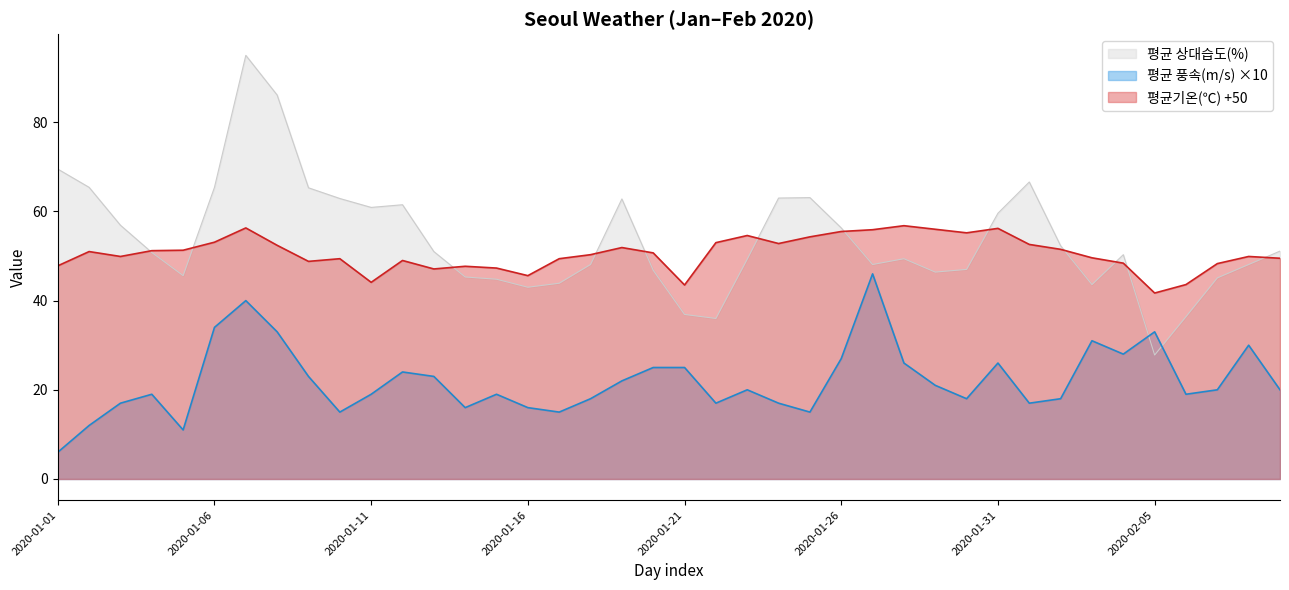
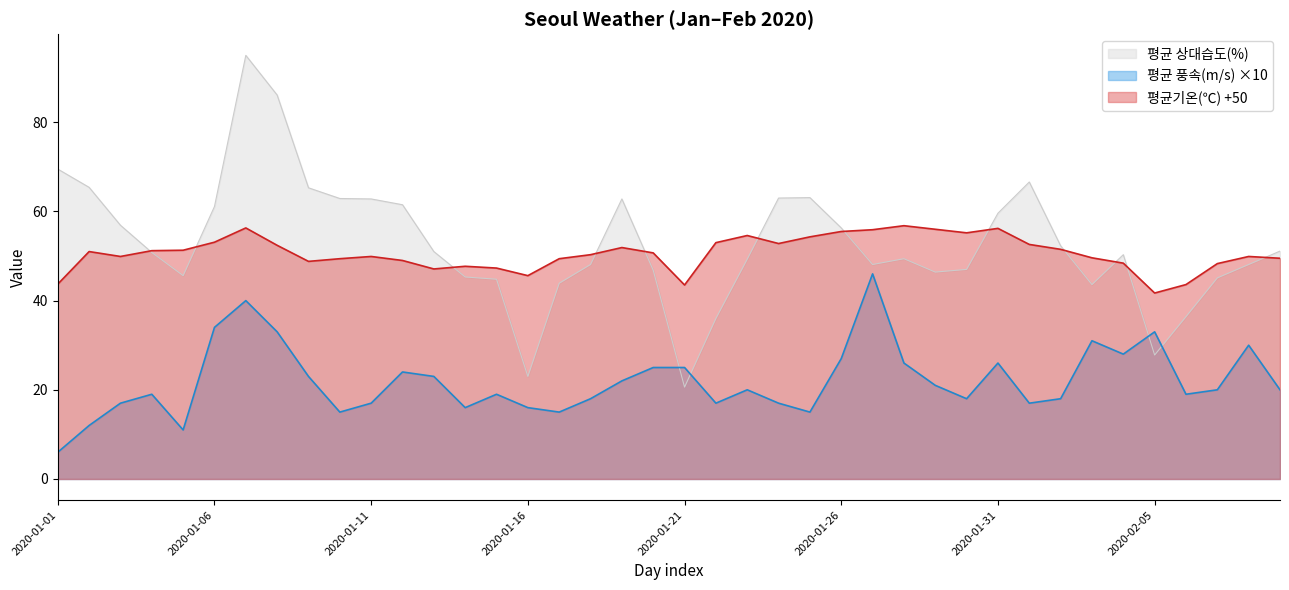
  {
    "평균 상대습도(%)": {
      "2020-01-01": 70,
-     "2020-01-06": 65,
-     "2020-01-11": 61,
-     "2020-01-16": 43,
-     "2020-01-21": 37,
+     "2020-01-06": 61,
+     "2020-01-11": 63,
+     "2020-01-16": 23,
+     "2020-01-21": 21,
      "2020-01-26": 56,
      "2020-01-31": 60,
      "2020-02-05": 28
    },
    "평균 풍속(m/s) ×10": {
      "2020-01-01": 6,
      "2020-01-06": 34,
-     "2020-01-11": 19,
+     "2020-01-11": 17,
      "2020-01-16": 16,
      "2020-01-21": 25,
      "2020-01-26": 27,
      "2020-01-31": 26,
      "2020-02-05": 33
    },
    "평균기온(℃) +50": {
-     "2020-01-01": 48,
+     "2020-01-01": 44,
      "2020-01-06": 53,
-     "2020-01-11": 44,
+     "2020-01-11": 50,
      "2020-01-16": 46,
      "2020-01-21": 44,
      "2020-01-26": 56,
      "2020-01-31": 56,
      "2020-02-05": 42
    }
  }
